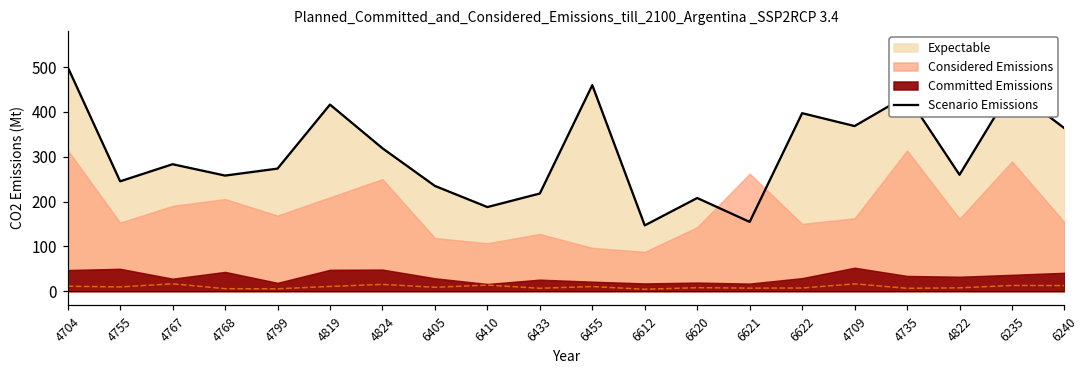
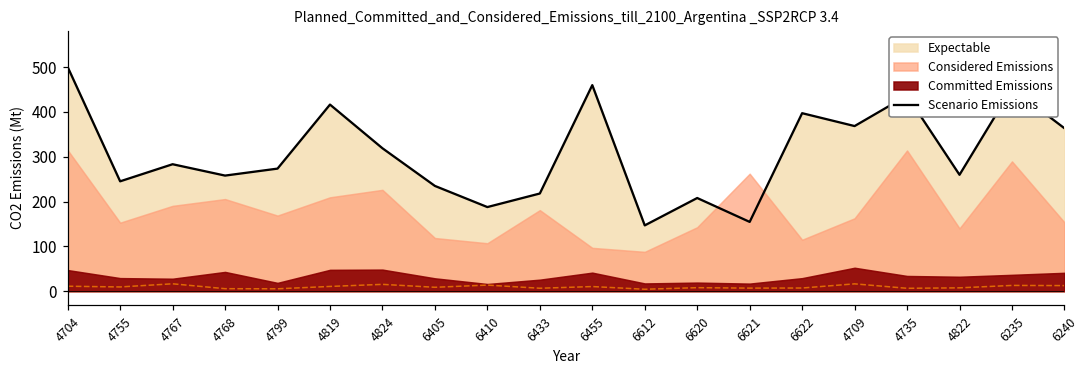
  {
    "Expectable": {
      "4704": 500,
      "4755": 250,
      "4767": 280,
      "4768": 260,
      "4799": 270,
      "4819": 420,
      "4824": 320,
      "6405": 230,
      "6410": 190,
      "6433": 220,
      "6455": 460,
      "6612": 150,
      "6620": 210,
      "6621": 150,
      "6622": 400,
      "4709": 370,
      "4822": 260,
      "6240": 360
    },
    "Considered Emissions": {
      "4704": 310,
      "4755": 150,
      "4767": 190,
      "4768": 210,
      "4799": 170,
      "4819": 210,
-     "4824": 250,
+     "4824": 230,
      "6405": 120,
      "6410": 110,
-     "6433": 130,
+     "6433": 180,
      "6455": 100,
      "6612": 90,
      "6620": 140,
      "6621": 260,
-     "6622": 150,
+     "6622": 110,
      "4709": 160,
      "4735": 310,
-     "4822": 160,
+     "4822": 140,
      "6235": 290,
      "6240": 150
    },
    "Committed Emissions": {
      "4704": 50,
-     "4755": 50,
+     "4755": 30,
      "4767": 30,
      "4768": 40,
      "4799": 20,
      "4819": 50,
      "4824": 50,
      "6405": 30,
      "6433": 30,
-     "6455": 20,
+     "6455": 40,
      "6612": 20,
      "6620": 20,
      "6621": 20,
      "6622": 30,
      "4709": 50,
      "4735": 30,
      "4822": 30,
      "6235": 40,
      "6240": 40
    }
  }
